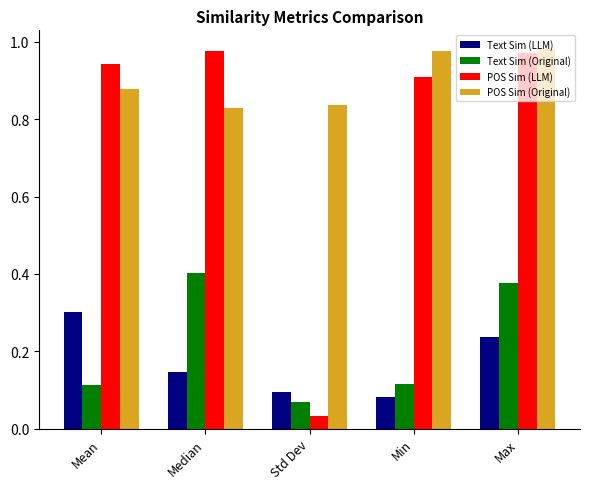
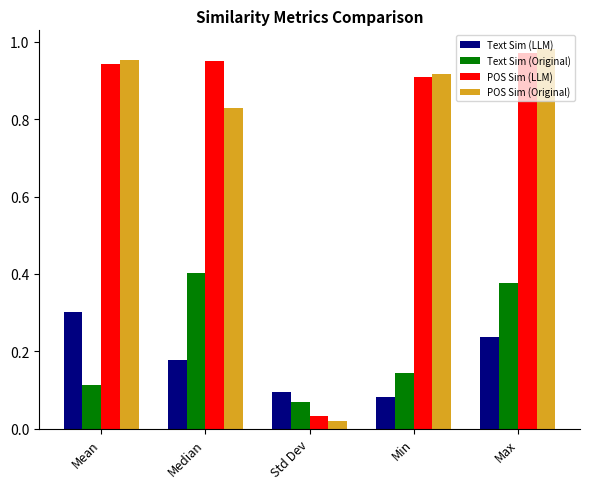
  {
    "Text Sim (LLM)": {
      "Mean": 0.30,
-     "Median": 0.15,
+     "Median": 0.18,
      "Std Dev": 0.09,
      "Min": 0.08,
      "Max": 0.24
    },
    "Text Sim (Original)": {
      "Mean": 0.11,
      "Median": 0.40,
      "Std Dev": 0.07,
-     "Min": 0.12,
+     "Min": 0.14,
      "Max": 0.38
    },
    "POS Sim (LLM)": {
      "Mean": 0.94,
-     "Median": 0.98,
+     "Median": 0.95,
      "Std Dev": 0.03,
      "Min": 0.91
    },
    "POS Sim (Original)": {
-     "Mean": 0.88,
+     "Mean": 0.95,
      "Median": 0.83,
-     "Std Dev": 0.84,
-     "Min": 0.98
+     "Std Dev": 0.02,
+     "Min": 0.92
    }
  }
